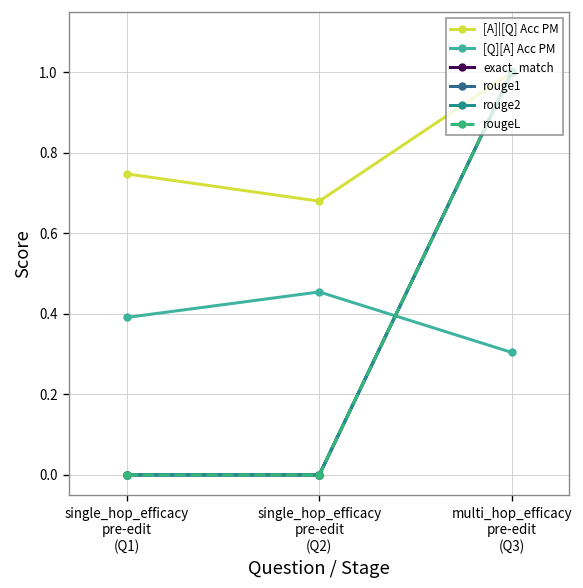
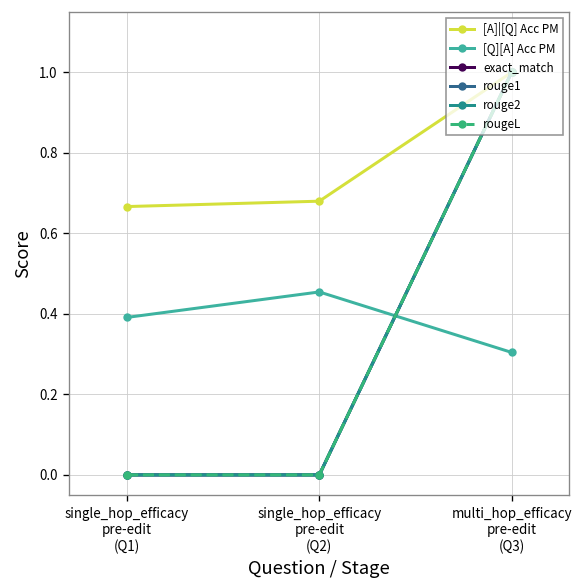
  {
    "[A]|[Q] Acc PM": {
-     "single_hop_efficacy pre-edit (Q1)": 0.75,
+     "single_hop_efficacy pre-edit (Q1)": 0.67,
      "single_hop_efficacy pre-edit (Q2)": 0.68
    }
  }
